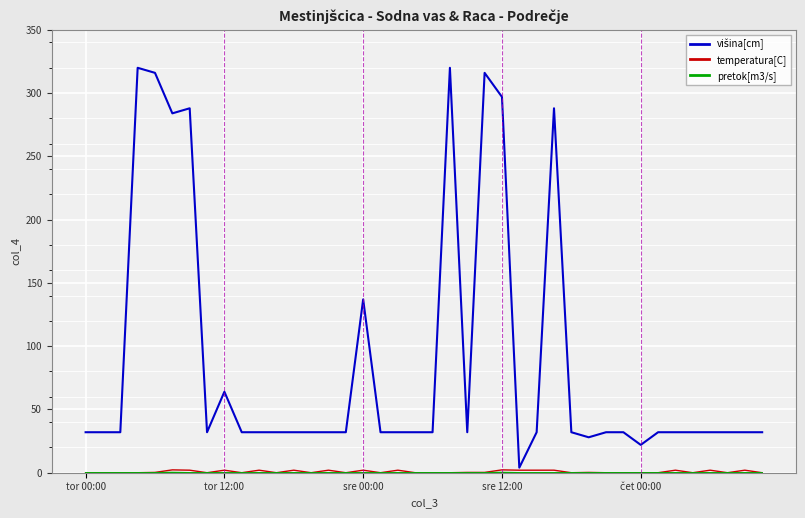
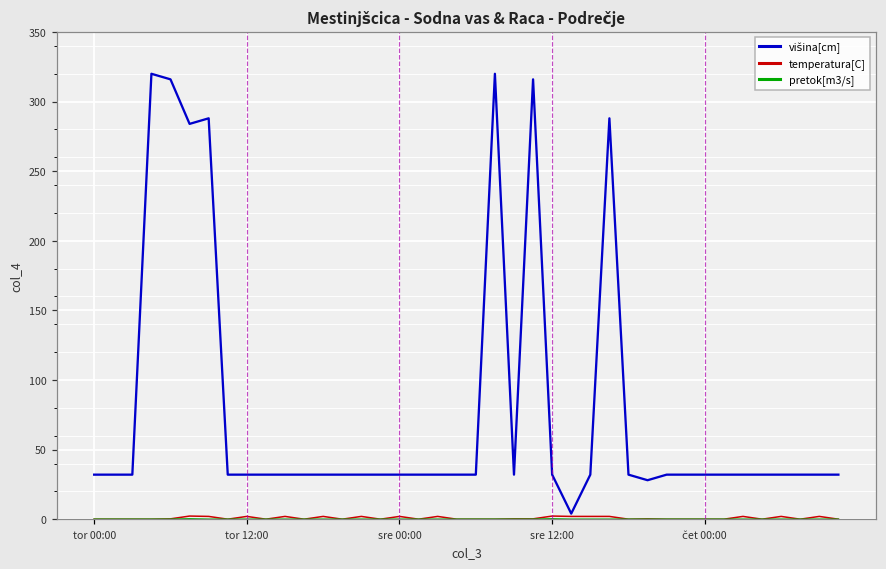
  {
    "višina[cm]": {
      "tor 00:00": 32,
-     "tor 12:00": 64,
-     "sre 00:00": 137,
-     "sre 12:00": 297,
-     "čet 00:00": 22
+     "tor 12:00": 32,
+     "sre 00:00": 32,
+     "sre 12:00": 32,
+     "čet 00:00": 32
    }
  }
